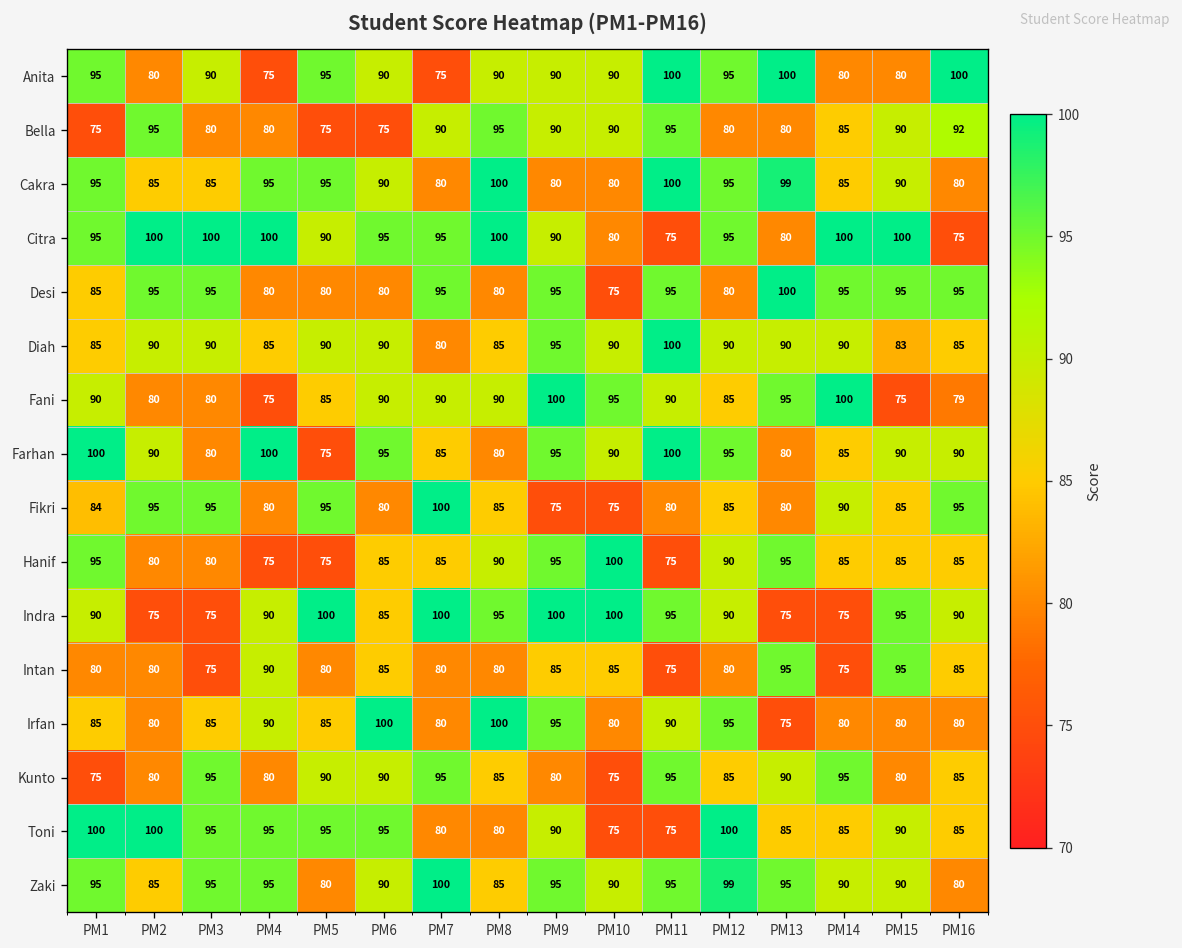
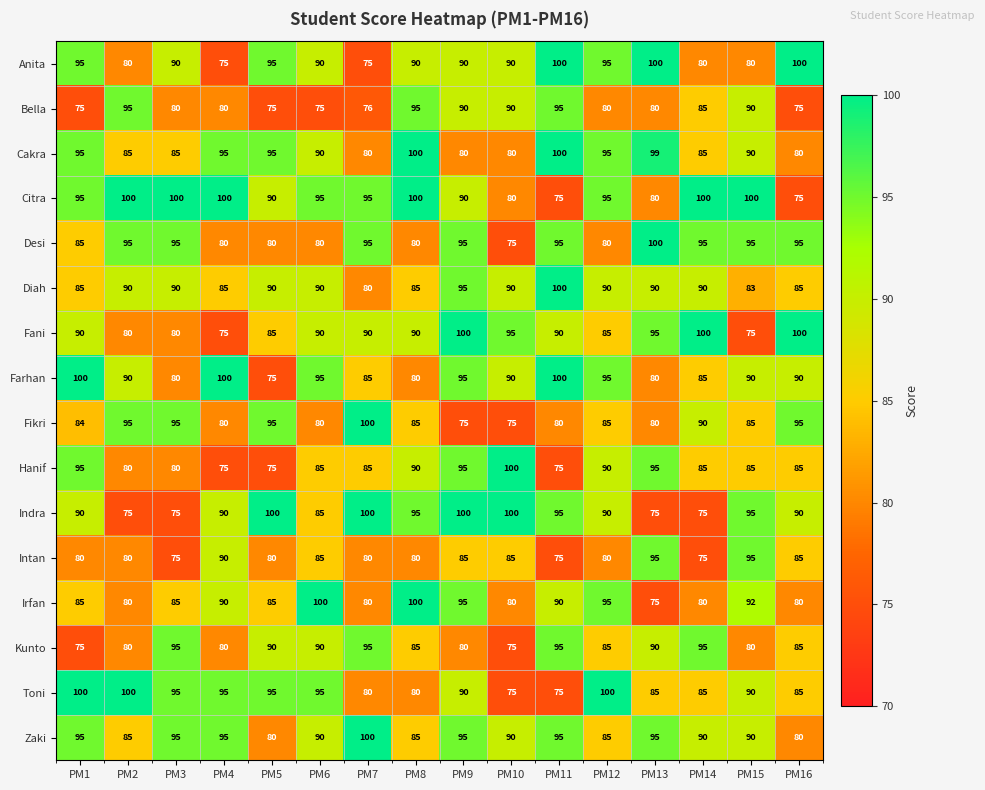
  {
    "Bella": {
      "PM1": 75,
      "PM2": 95,
      "PM3": 80,
      "PM4": 80,
      "PM5": 75,
      "PM6": 75,
-     "PM7": 90,
+     "PM7": 76,
      "PM8": 95,
      "PM9": 90,
      "PM10": 90,
      "PM11": 95,
      "PM12": 80,
      "PM13": 80,
      "PM14": 85,
      "PM15": 90,
-     "PM16": 92
+     "PM16": 75
    },
    "Fani": {
      "PM1": 90,
      "PM2": 80,
      "PM3": 80,
      "PM4": 75,
      "PM5": 85,
      "PM6": 90,
      "PM7": 90,
      "PM8": 90,
      "PM9": 100,
      "PM10": 95,
      "PM11": 90,
      "PM12": 85,
      "PM13": 95,
      "PM14": 100,
      "PM15": 75,
-     "PM16": 79
+     "PM16": 100
    },
    "Irfan": {
      "PM1": 85,
      "PM2": 80,
      "PM3": 85,
      "PM4": 90,
      "PM5": 85,
      "PM6": 100,
      "PM7": 80,
      "PM8": 100,
      "PM9": 95,
      "PM10": 80,
      "PM11": 90,
      "PM12": 95,
      "PM13": 75,
      "PM14": 80,
-     "PM15": 80,
+     "PM15": 92,
      "PM16": 80
    },
    "Zaki": {
      "PM1": 95,
      "PM2": 85,
      "PM3": 95,
      "PM4": 95,
      "PM5": 80,
      "PM6": 90,
      "PM7": 100,
      "PM8": 85,
      "PM9": 95,
      "PM10": 90,
      "PM11": 95,
-     "PM12": 99,
+     "PM12": 85,
      "PM13": 95,
      "PM14": 90,
      "PM15": 90,
      "PM16": 80
    }
  }
